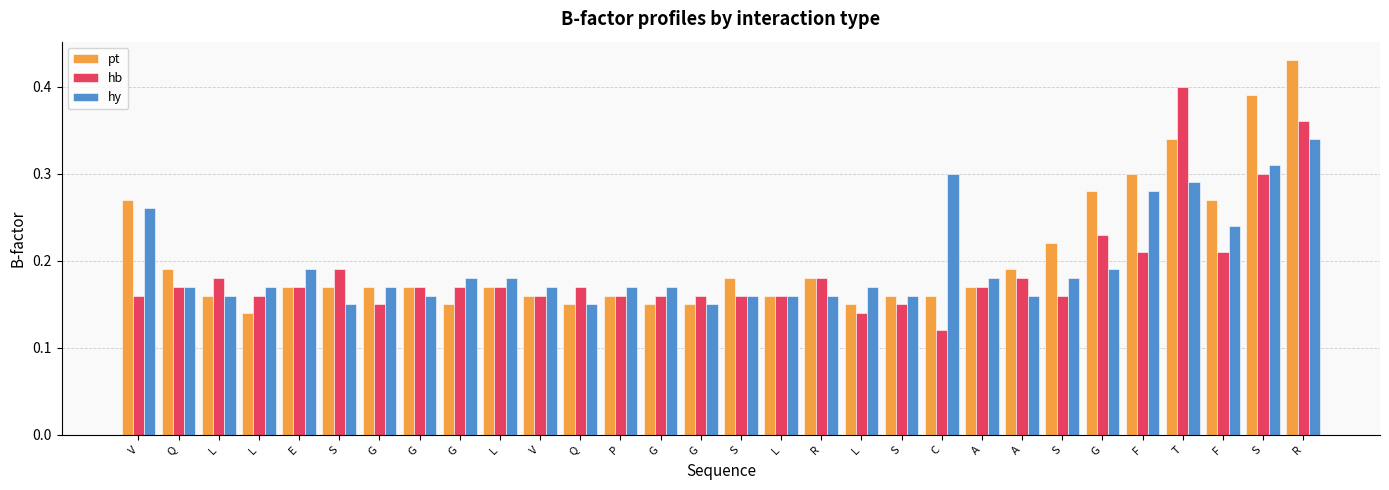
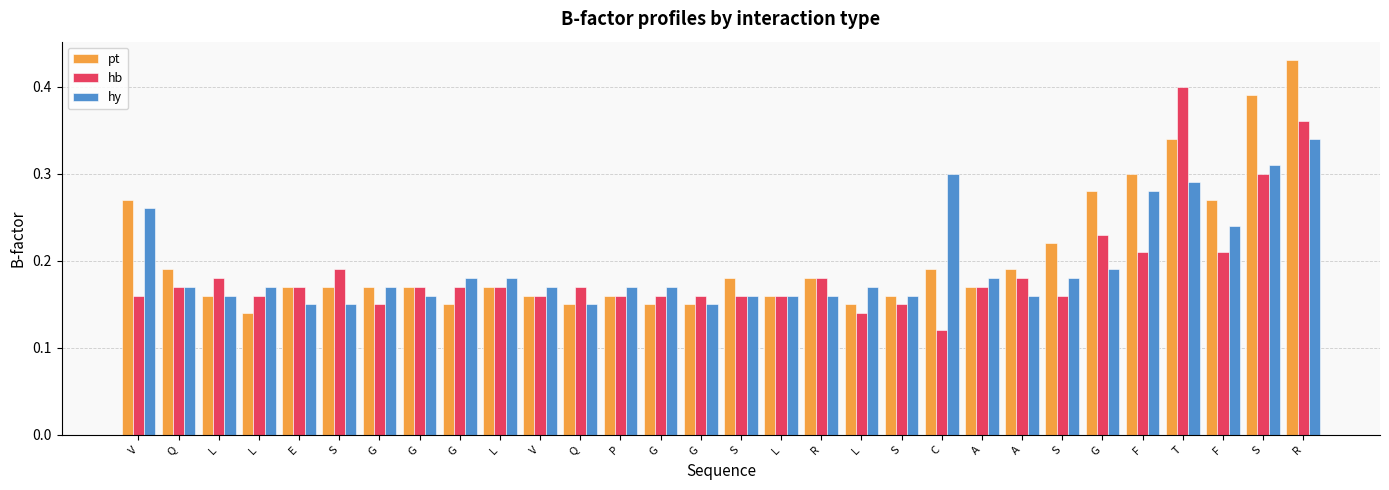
  {
    "pt": {
      "E": 0.17,
      "P": 0.16,
-     "C": 0.16,
+     "C": 0.19,
      "T": 0.34
    },
    "hb": {
      "E": 0.17,
      "P": 0.16,
      "C": 0.12,
      "T": 0.40
    },
    "hy": {
-     "E": 0.19,
+     "E": 0.15,
      "P": 0.17,
      "C": 0.30,
      "T": 0.29
    }
  }
